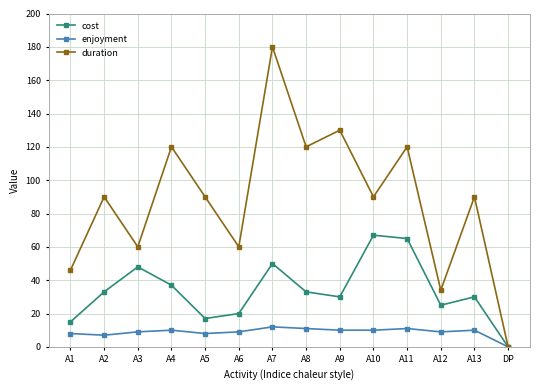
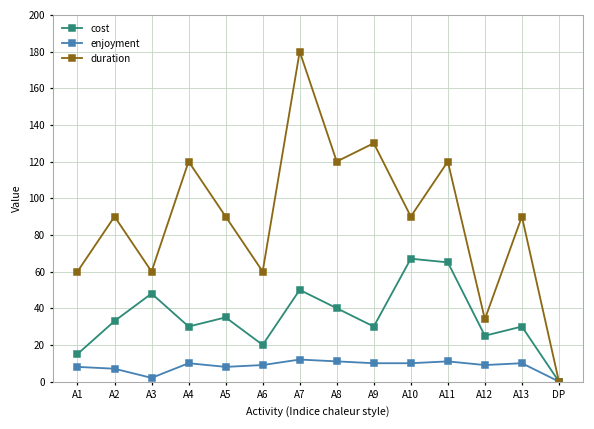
  {
    "cost": {
      "A1": 15,
      "A2": 33,
      "A3": 48,
-     "A4": 37,
-     "A5": 17,
+     "A4": 30,
+     "A5": 35,
      "A6": 20,
      "A7": 50,
-     "A8": 33,
+     "A8": 40,
      "A9": 30,
      "A10": 67,
      "A11": 65,
      "A12": 25,
      "A13": 30
    },
    "enjoyment": {
      "A1": 8,
      "A2": 7,
-     "A3": 9,
+     "A3": 2,
      "A4": 10,
      "A5": 8,
      "A6": 9,
      "A7": 12,
      "A8": 11,
      "A9": 10,
      "A10": 10,
      "A11": 11,
      "A12": 9,
      "A13": 10
    },
    "duration": {
-     "A1": 46,
+     "A1": 60,
      "A2": 90,
      "A3": 60,
      "A4": 120,
      "A5": 90,
      "A6": 60,
      "A7": 180,
      "A8": 120,
      "A9": 130,
      "A10": 90,
      "A11": 120,
      "A12": 34,
      "A13": 90
    }
  }
